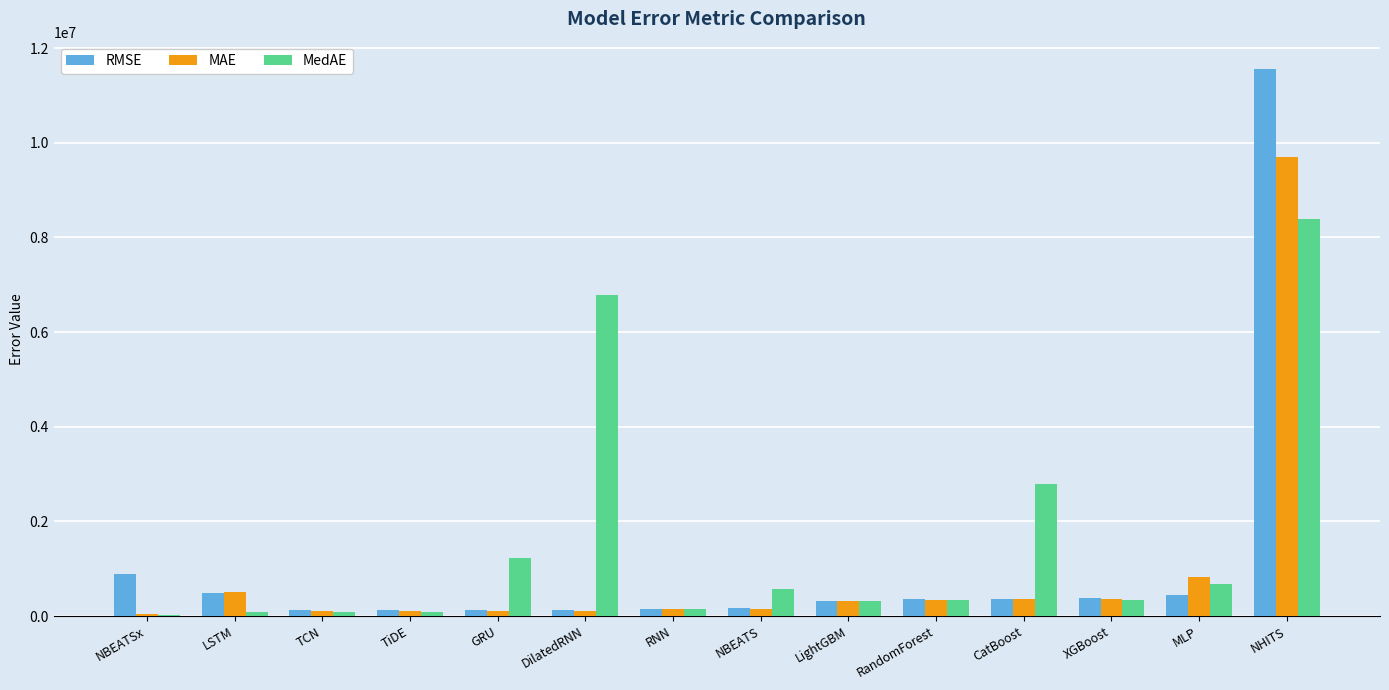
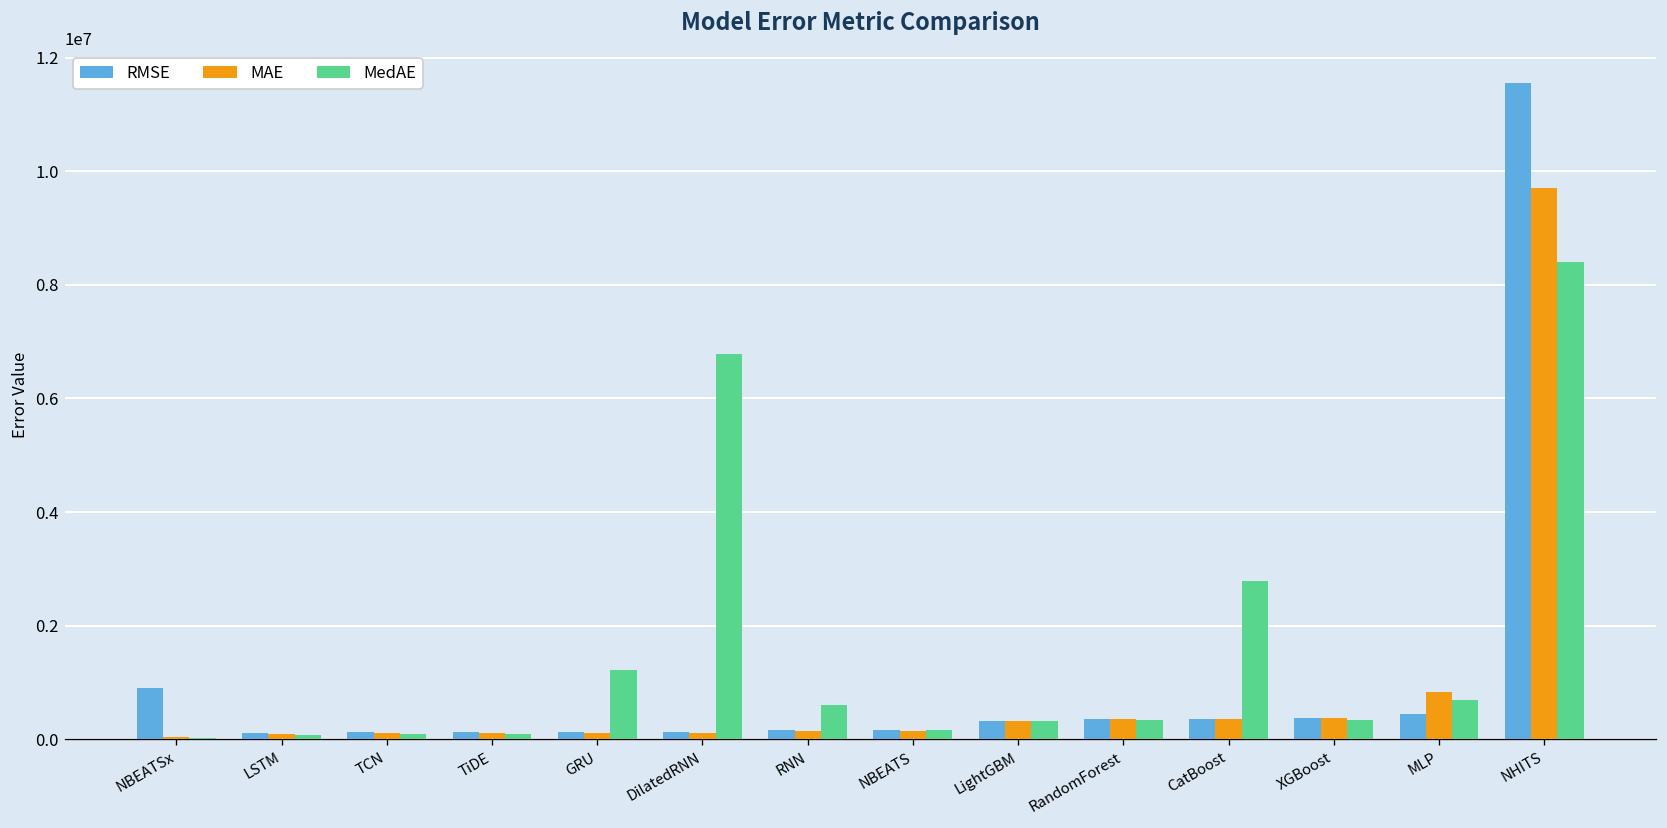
  {
    "RMSE": {
      "NBEATSx": 900000,
-     "LSTM": 500000,
+     "LSTM": 100000,
      "TCN": 100000,
      "TiDE": 100000,
      "GRU": 100000,
      "DilatedRNN": 100000,
      "RNN": 200000,
      "NBEATS": 200000,
      "LightGBM": 300000,
      "RandomForest": 400000,
      "CatBoost": 400000,
      "XGBoost": 400000,
      "MLP": 400000,
      "NHITS": 11600000
    },
    "MAE": {
-     "LSTM": 500000,
+     "LSTM": 100000,
      "TCN": 100000,
      "TiDE": 100000,
      "GRU": 100000,
      "DilatedRNN": 100000,
      "RNN": 100000,
      "NBEATS": 200000,
      "LightGBM": 300000,
      "RandomForest": 300000,
      "CatBoost": 400000,
      "XGBoost": 400000,
      "MLP": 800000,
      "NHITS": 9700000
    },
    "MedAE": {
      "LSTM": 100000,
      "TCN": 100000,
      "TiDE": 100000,
      "GRU": 1200000,
      "DilatedRNN": 6800000,
-     "RNN": 200000,
-     "NBEATS": 600000,
+     "RNN": 600000,
+     "NBEATS": 200000,
      "LightGBM": 300000,
      "RandomForest": 300000,
      "CatBoost": 2800000,
      "XGBoost": 300000,
      "MLP": 700000,
      "NHITS": 8400000
    }
  }
